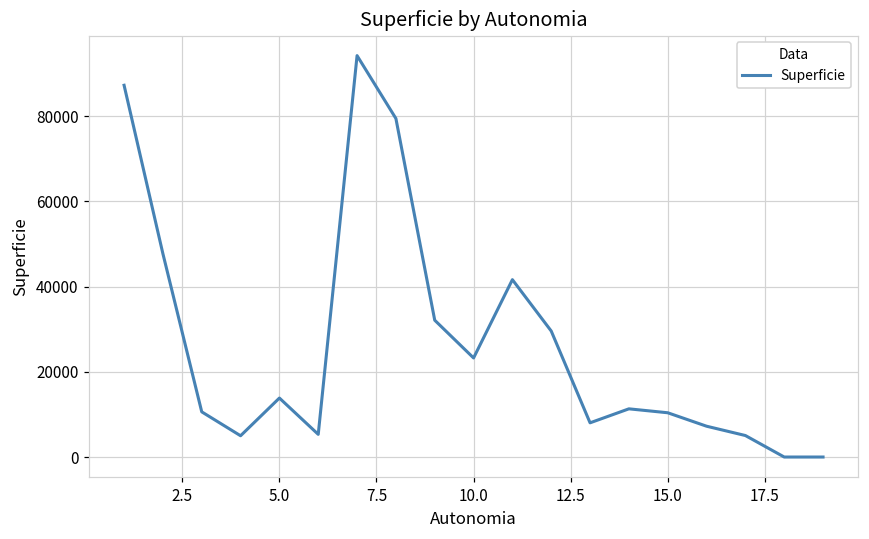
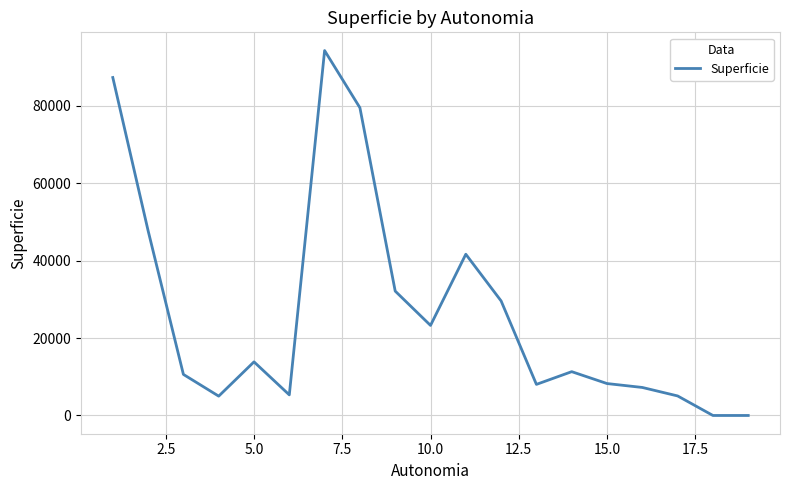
  {
    "5.0": 14000,
    "10.0": 23000,
-   "15.0": 10000
+   "15.0": 8000
  }
